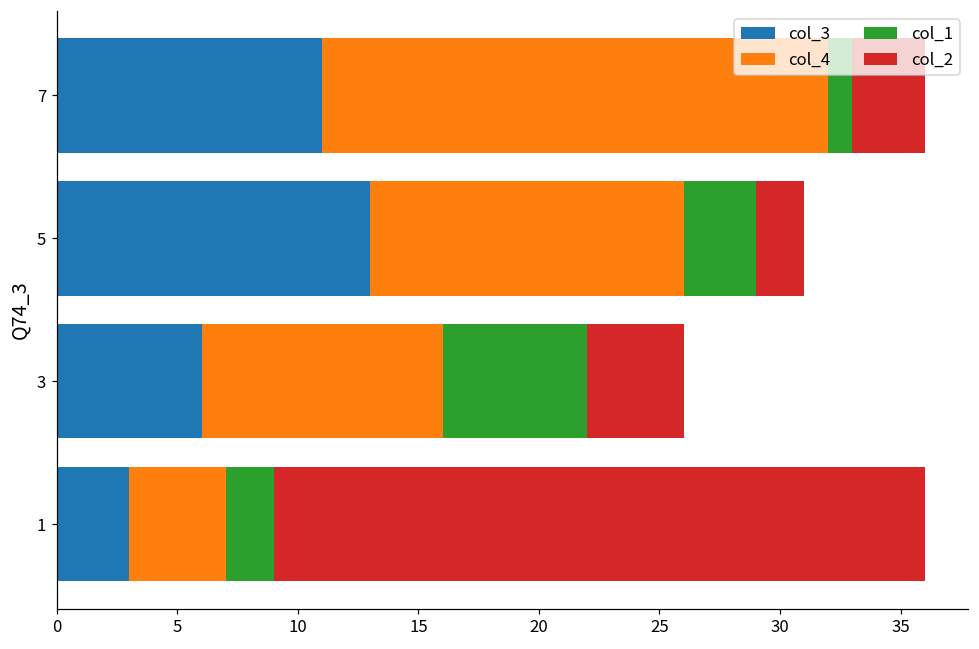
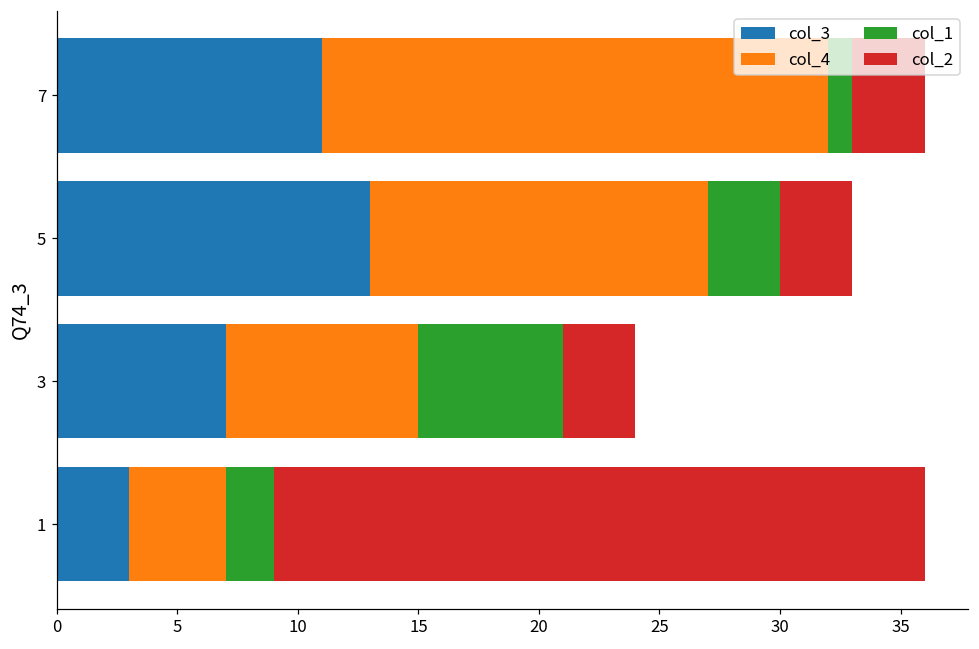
  {
    "col_3": {
      "7": 11,
      "5": 13,
-     "3": 6,
+     "3": 7,
      "1": 3
    },
    "col_4": {
      "7": 21,
-     "5": 13,
-     "3": 10,
+     "5": 14,
+     "3": 8,
      "1": 4
    },
    "col_1": {
      "7": 1,
      "5": 3,
      "3": 6,
      "1": 2
    },
    "col_2": {
      "7": 3,
-     "5": 2,
-     "3": 4,
+     "5": 3,
+     "3": 3,
      "1": 27
    }
  }
